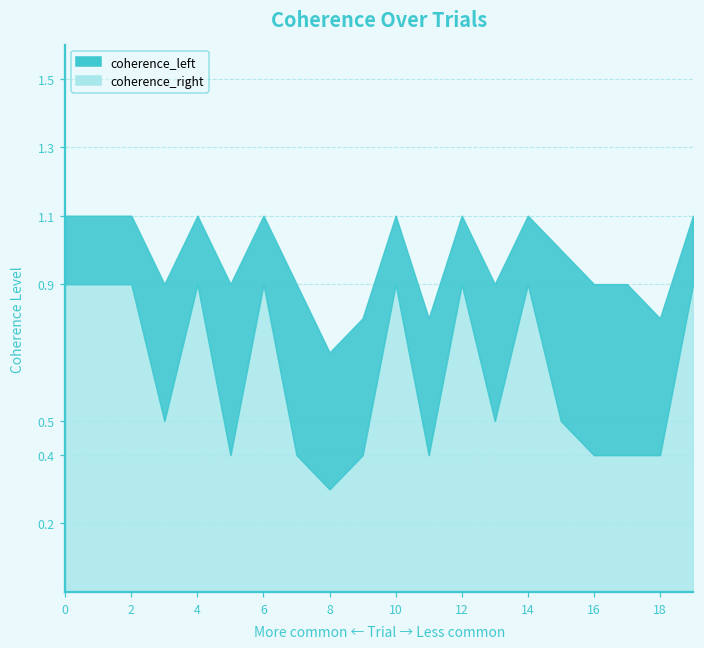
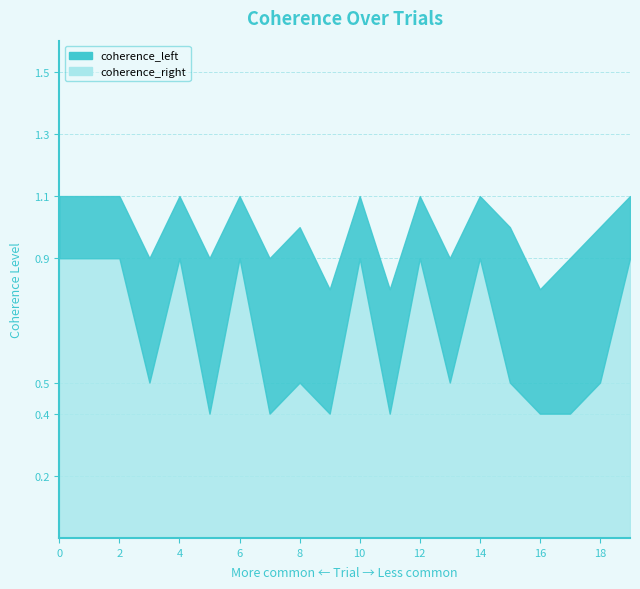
  {
    "coherence_right": {
      "0": 0.9,
      "2": 0.9,
      "4": 0.9,
      "6": 0.9,
-     "8": 0.3,
+     "8": 0.5,
      "10": 0.9,
      "12": 0.9,
      "14": 0.9,
      "16": 0.4,
-     "18": 0.4
+     "18": 0.5
    },
    "coherence_left": {
      "0": 0.2,
      "2": 0.2,
      "4": 0.2,
      "6": 0.2,
-     "8": 0.4,
+     "8": 0.5,
      "10": 0.2,
      "12": 0.2,
      "14": 0.2,
-     "16": 0.5,
-     "18": 0.4
+     "16": 0.4,
+     "18": 0.5
    }
  }
